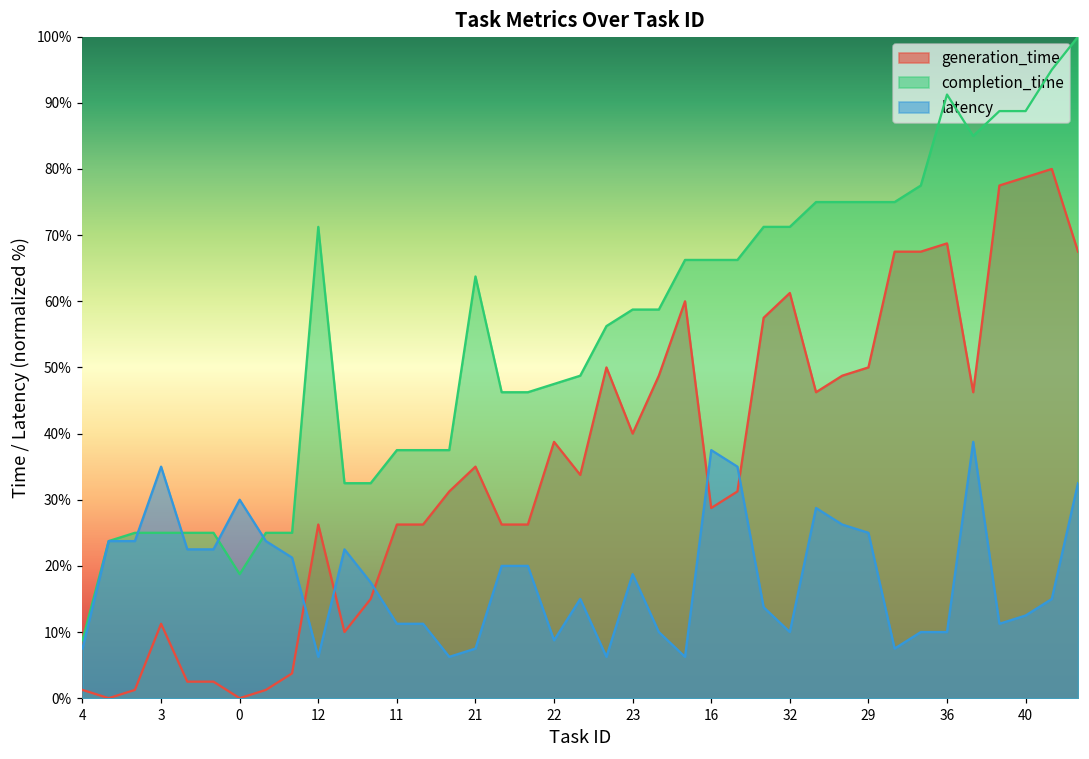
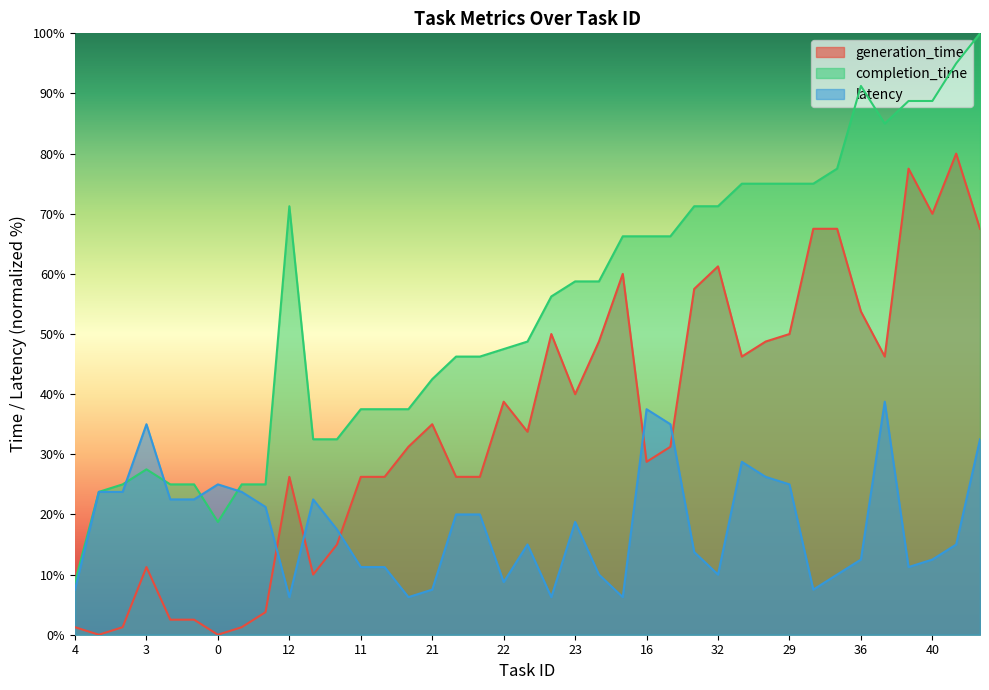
  {
    "generation_time": {
      "3": "11%",
      "0": "0%",
      "12": "26%",
      "21": "35%",
-     "36": "69%",
-     "40": "79%"
+     "36": "54%",
+     "40": "70%"
    },
    "completion_time": {
-     "3": "25%",
+     "3": "28%",
      "0": "19%",
      "12": "71%",
-     "21": "64%"
+     "21": "43%"
    },
    "latency": {
      "3": "35%",
-     "0": "30%",
+     "0": "25%",
      "12": "6%",
      "21": "8%",
-     "36": "10%",
+     "36": "13%",
      "40": "13%"
    }
  }
